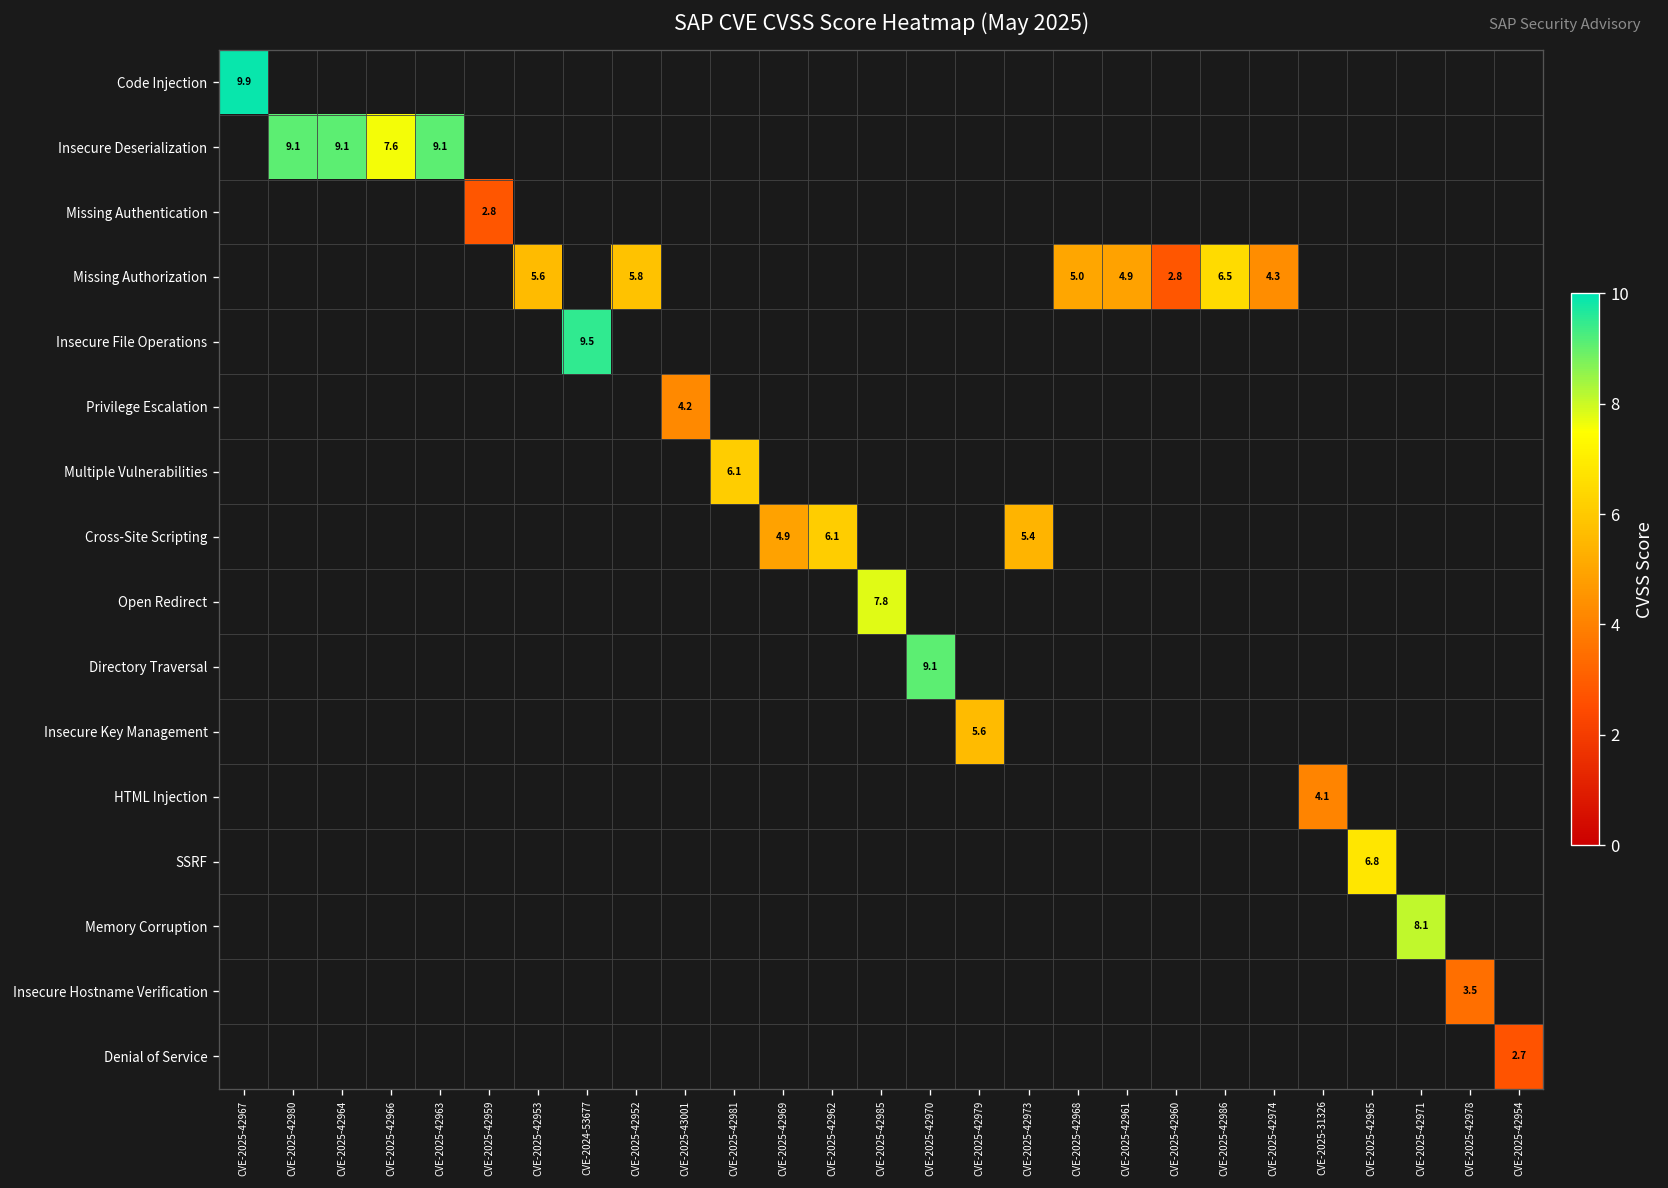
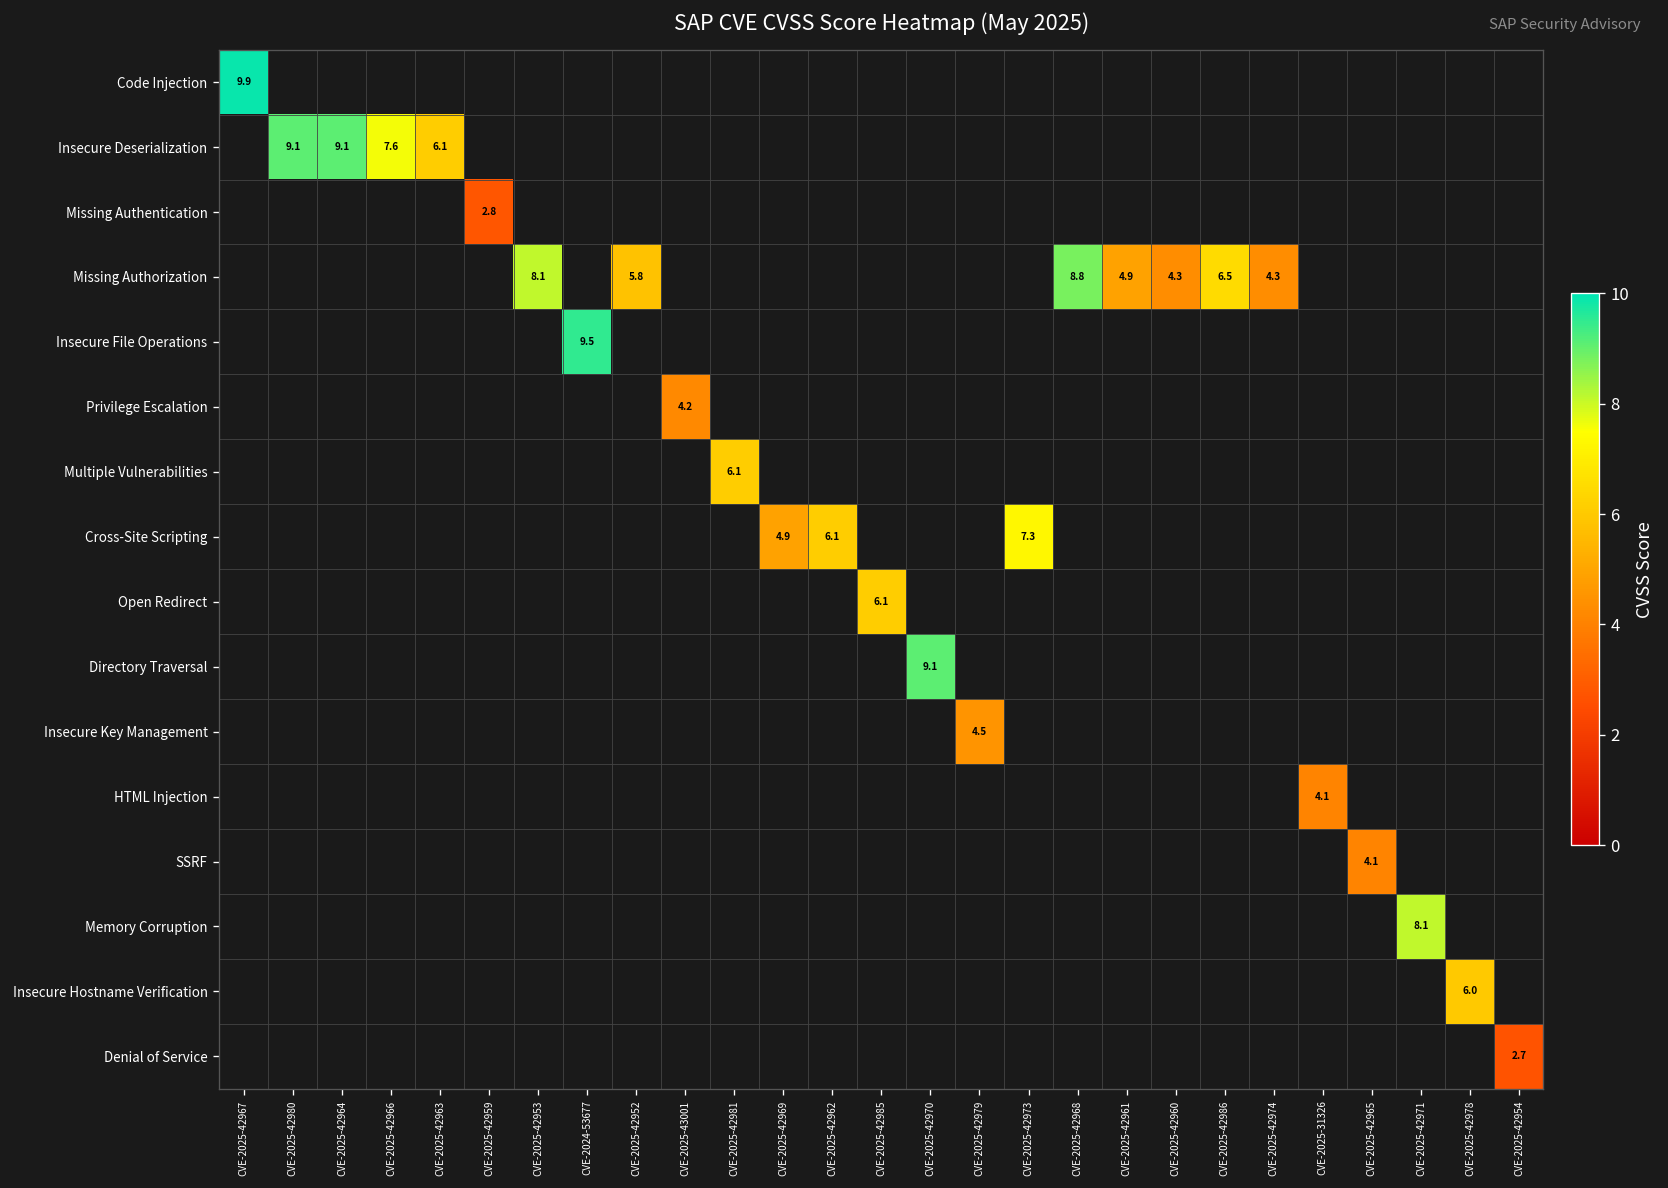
  {
    "Code Injection": {
      "CVE-2025-42967": 9.9
    },
    "Insecure Deserialization": {
      "CVE-2025-42980": 9.1,
      "CVE-2025-42964": 9.1,
      "CVE-2025-42966": 7.6,
-     "CVE-2025-42963": 9.1
+     "CVE-2025-42963": 6.1
    },
    "Missing Authentication": {
      "CVE-2025-42959": 2.8
    },
    "Missing Authorization": {
-     "CVE-2025-42953": 5.6,
+     "CVE-2025-42953": 8.1,
      "CVE-2025-42952": 5.8,
-     "CVE-2025-42968": 5.0,
+     "CVE-2025-42968": 8.8,
      "CVE-2025-42961": 4.9,
-     "CVE-2025-42960": 2.8,
+     "CVE-2025-42960": 4.3,
      "CVE-2025-42986": 6.5,
      "CVE-2025-42974": 4.3
    },
    "Insecure File Operations": {
      "CVE-2024-53677": 9.5
    },
    "Privilege Escalation": {
      "CVE-2025-43001": 4.2
    },
    "Multiple Vulnerabilities": {
      "CVE-2025-42981": 6.1
    },
    "Cross-Site Scripting": {
      "CVE-2025-42969": 4.9,
      "CVE-2025-42962": 6.1,
-     "CVE-2025-42973": 5.4
+     "CVE-2025-42973": 7.3
    },
    "Open Redirect": {
-     "CVE-2025-42985": 7.8
+     "CVE-2025-42985": 6.1
    },
    "Directory Traversal": {
      "CVE-2025-42970": 9.1
    },
    "Insecure Key Management": {
-     "CVE-2025-42979": 5.6
+     "CVE-2025-42979": 4.5
    },
    "HTML Injection": {
      "CVE-2025-31326": 4.1
    },
    "SSRF": {
-     "CVE-2025-42965": 6.8
+     "CVE-2025-42965": 4.1
    },
    "Memory Corruption": {
      "CVE-2025-42971": 8.1
    },
    "Insecure Hostname Verification": {
-     "CVE-2025-42978": 3.5
+     "CVE-2025-42978": 6.0
    },
    "Denial of Service": {
      "CVE-2025-42954": 2.7
    }
  }
